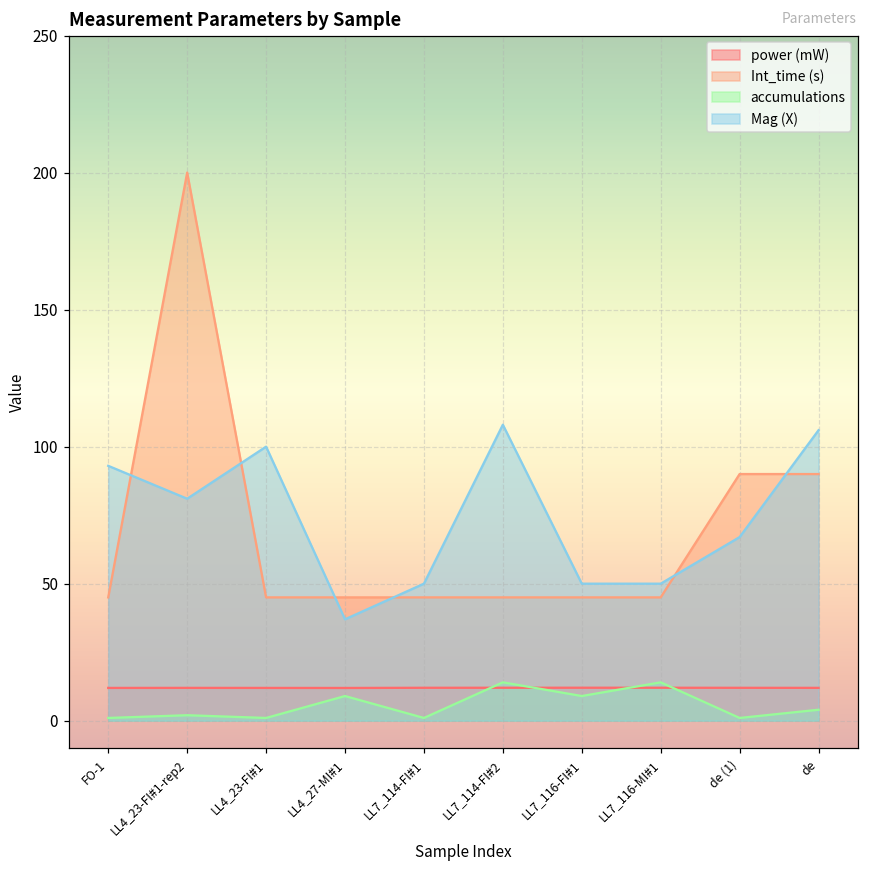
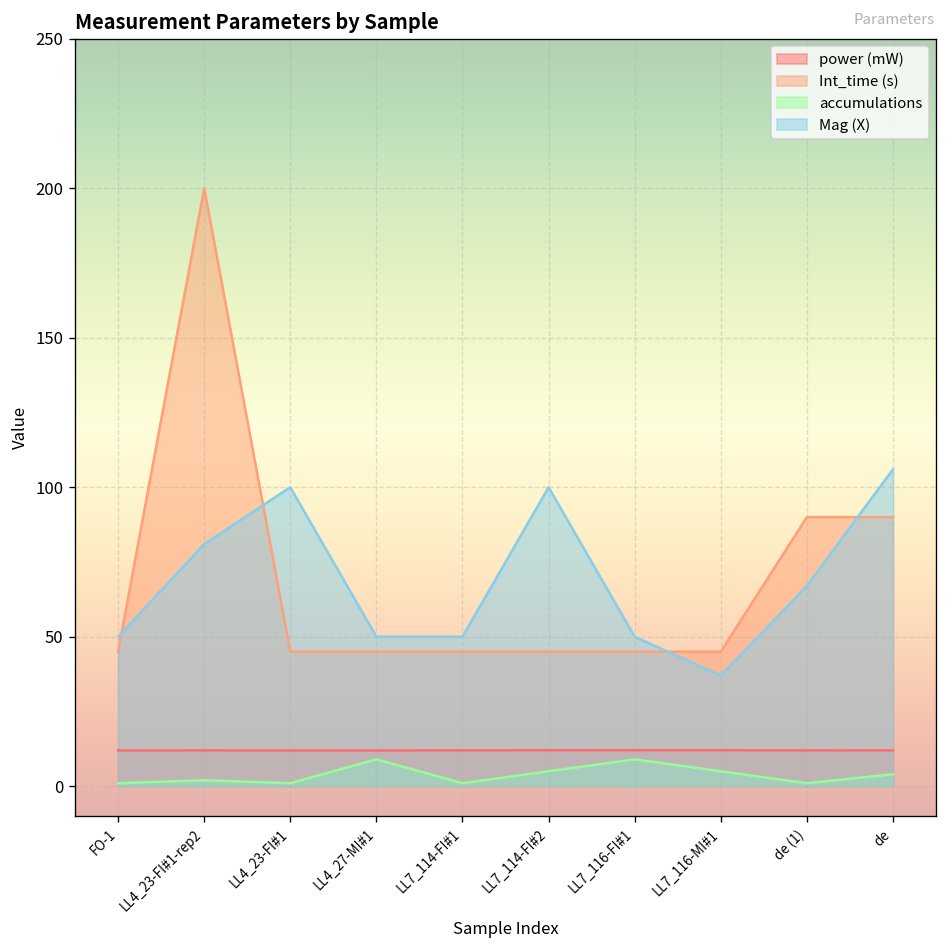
  {
    "accumulations": {
      "FO-1": 1,
      "LL4_23-FI#1-rep2": 2,
      "LL4_23-FI#1": 1,
      "LL4_27-MI#1": 9,
      "LL7_114-FI#1": 1,
-     "LL7_114-FI#2": 14,
+     "LL7_114-FI#2": 5,
      "LL7_116-FI#1": 9,
-     "LL7_116-MI#1": 14,
+     "LL7_116-MI#1": 5,
      "de (1)": 1,
      "de": 4
    },
    "Mag (X)": {
-     "FO-1": 93,
+     "FO-1": 50,
      "LL4_23-FI#1-rep2": 81,
      "LL4_23-FI#1": 100,
-     "LL4_27-MI#1": 37,
+     "LL4_27-MI#1": 50,
      "LL7_114-FI#1": 50,
-     "LL7_114-FI#2": 108,
+     "LL7_114-FI#2": 100,
      "LL7_116-FI#1": 50,
-     "LL7_116-MI#1": 50,
+     "LL7_116-MI#1": 37,
      "de (1)": 67,
      "de": 106
    }
  }
